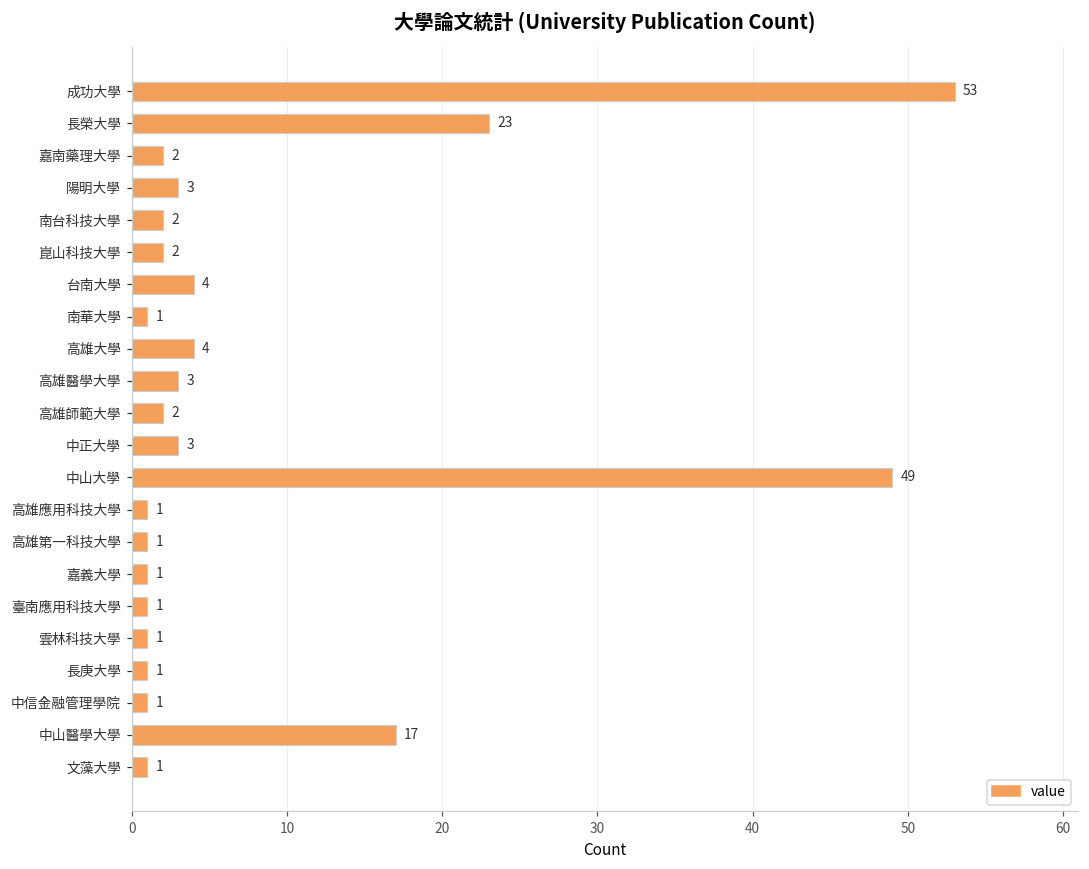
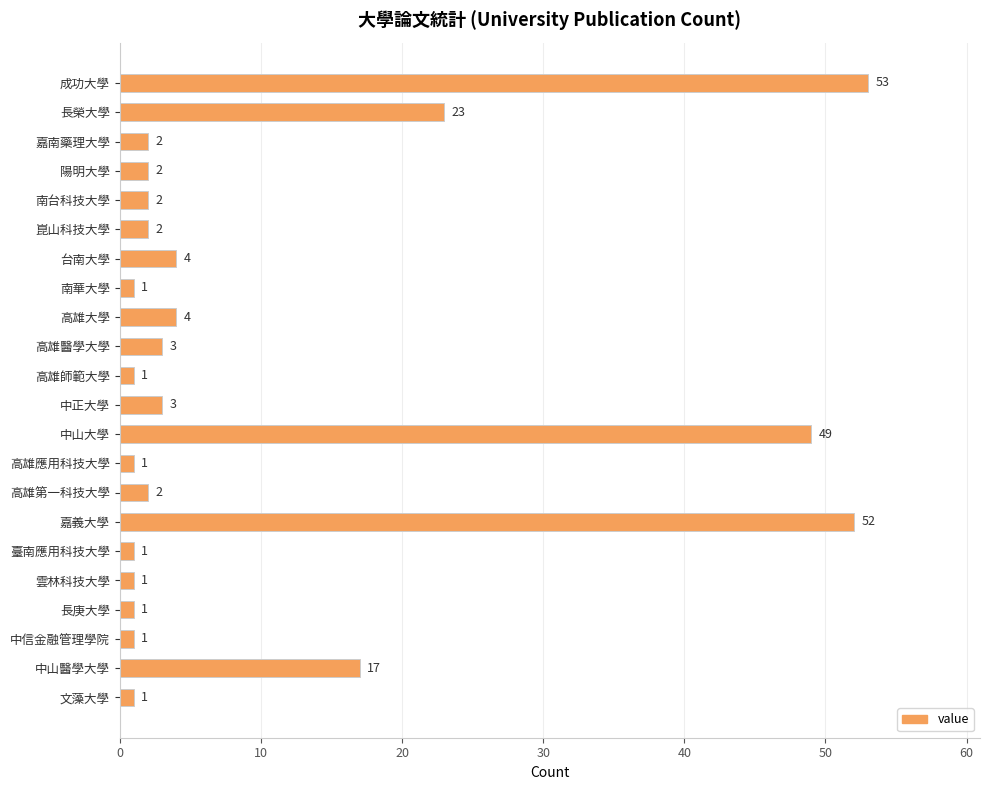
  {
    "成功大學": 53,
    "長榮大學": 23,
    "嘉南藥理大學": 2,
-   "陽明大學": 3,
+   "陽明大學": 2,
    "南台科技大學": 2,
    "崑山科技大學": 2,
    "台南大學": 4,
    "南華大學": 1,
    "高雄大學": 4,
    "高雄醫學大學": 3,
-   "高雄師範大學": 2,
+   "高雄師範大學": 1,
    "中正大學": 3,
    "中山大學": 49,
    "高雄應用科技大學": 1,
-   "高雄第一科技大學": 1,
-   "嘉義大學": 1,
+   "高雄第一科技大學": 2,
+   "嘉義大學": 52,
    "臺南應用科技大學": 1,
    "雲林科技大學": 1,
    "長庚大學": 1,
    "中信金融管理學院": 1,
    "中山醫學大學": 17,
    "文藻大學": 1
  }
